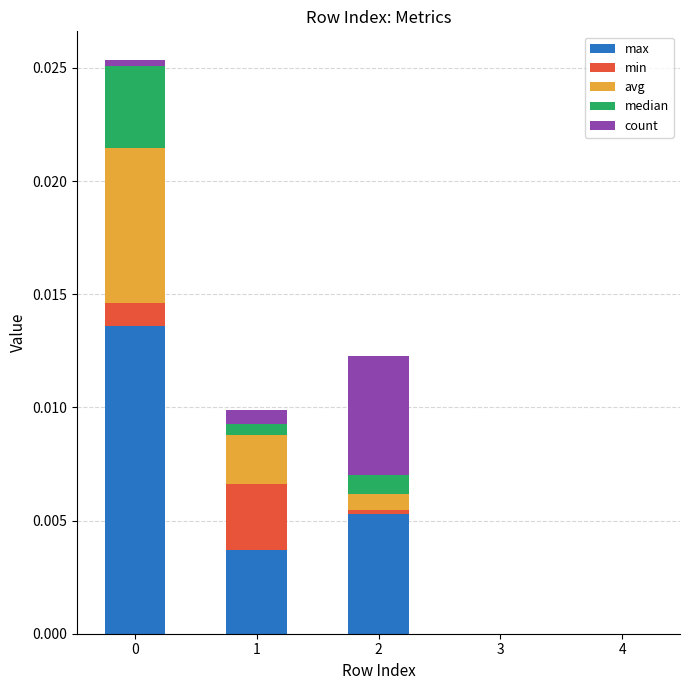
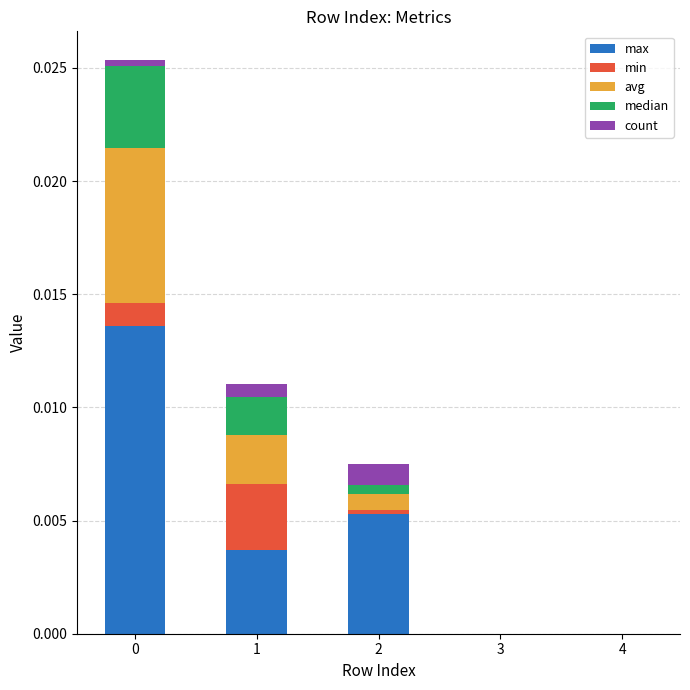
  {
    "max": {
      "0": 0.0136,
      "1": 0.0037,
      "2": 0.0053,
      "3": 0.0000,
      "4": 0.0000
    },
    "min": {
      "0": 0.0010,
      "1": 0.0029,
      "2": 0.0002,
      "3": 0.0000,
      "4": 0.0000
    },
    "avg": {
      "0": 0.0069,
      "1": 0.0022,
      "2": 0.0007,
      "3": 0.0000,
      "4": 0.0000
    },
    "median": {
      "0": 0.0036,
-     "1": 0.0005,
-     "2": 0.0008,
+     "1": 0.0017,
+     "2": 0.0004,
      "3": 0.0000,
      "4": 0.0000
    },
    "count": {
      "0": 0.0003,
      "1": 0.0006,
-     "2": 0.0053,
+     "2": 0.0009,
      "3": 0.0000,
      "4": 0.0000
    }
  }
